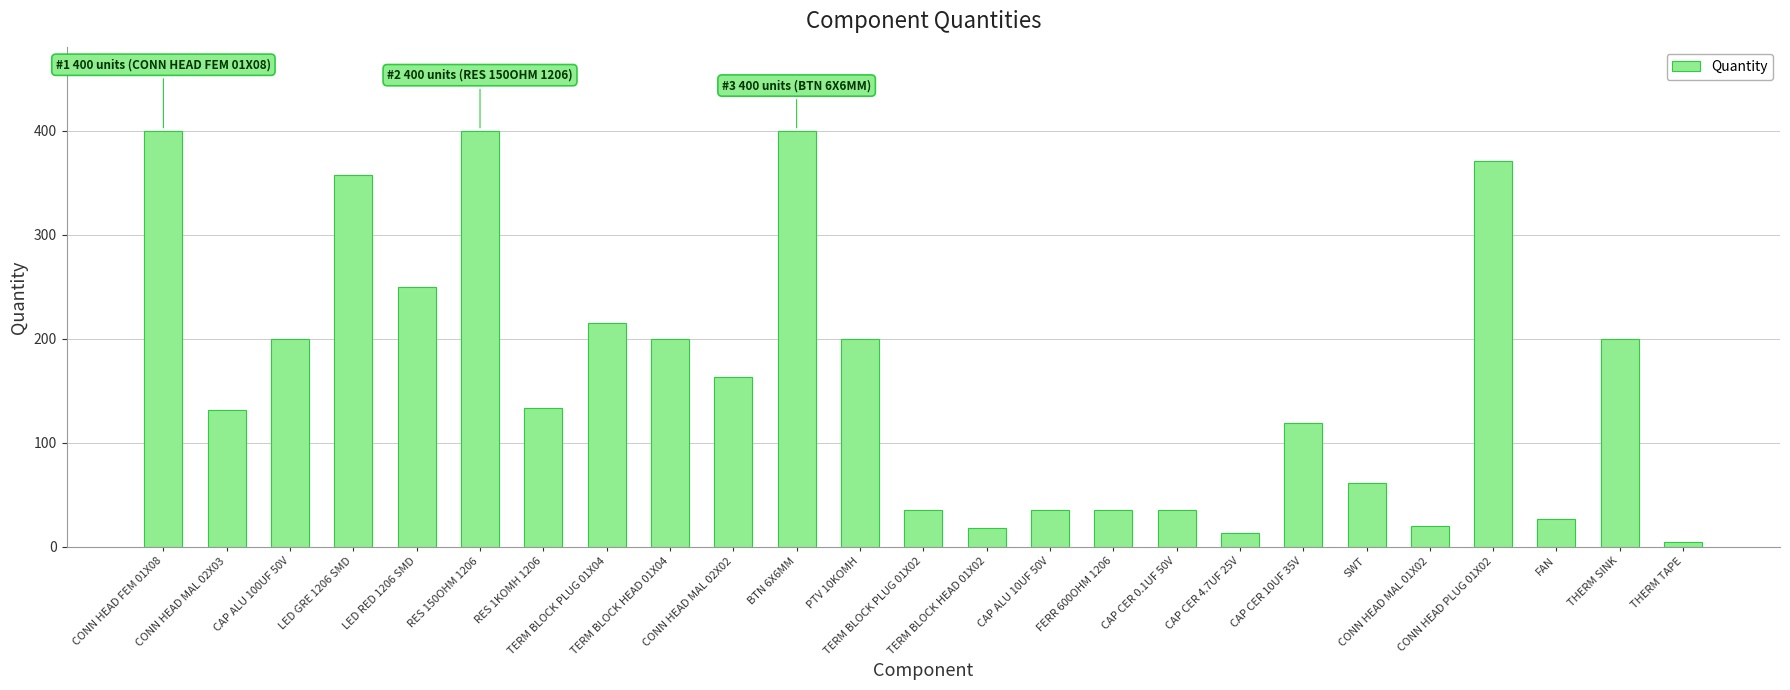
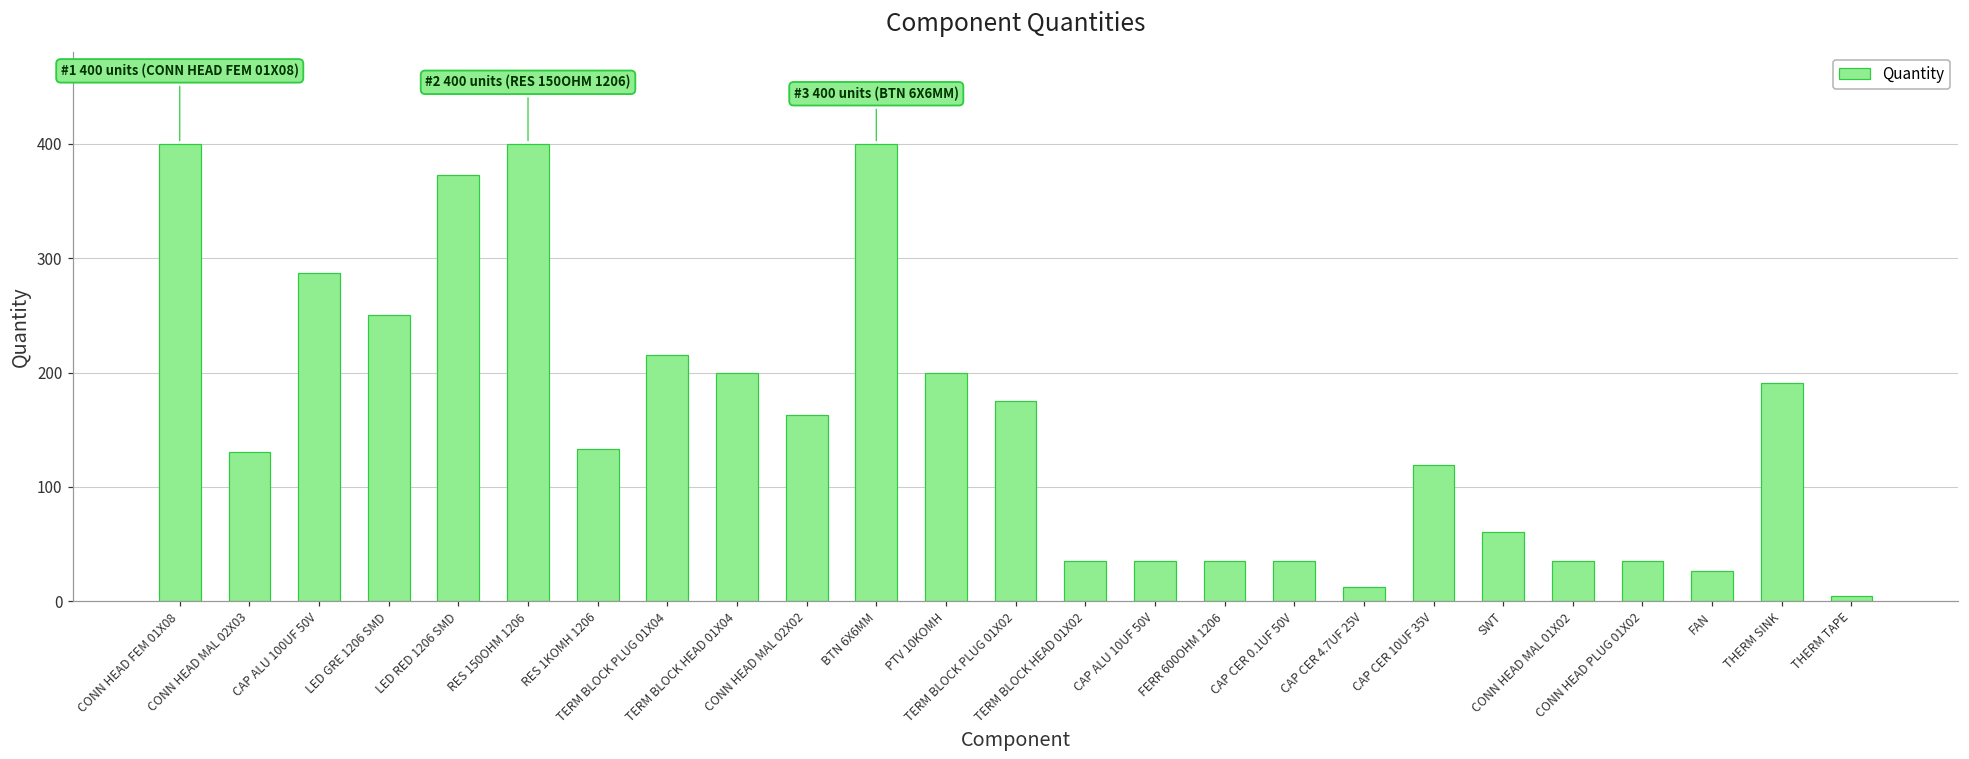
  {
    "CONN HEAD MAL 02X03": 131,
-   "CAP ALU 100UF 50V": 200,
-   "LED GRE 1206 SMD": 357,
-   "LED RED 1206 SMD": 250,
+   "CAP ALU 100UF 50V": 287,
+   "LED GRE 1206 SMD": 250,
+   "LED RED 1206 SMD": 373,
    "RES 1KOMH 1206": 133,
    "TERM BLOCK PLUG 01X04": 215,
    "TERM BLOCK HEAD 01X04": 200,
    "CONN HEAD MAL 02X02": 163,
    "PTV 10KOMH": 200,
-   "TERM BLOCK PLUG 01X02": 35,
-   "TERM BLOCK HEAD 01X02": 18,
+   "TERM BLOCK PLUG 01X02": 175,
+   "TERM BLOCK HEAD 01X02": 35,
    "CAP ALU 10UF 50V": 35,
    "FERR 600OHM 1206": 35,
    "CAP CER 0.1UF 50V": 35,
    "CAP CER 4.7UF 25V": 13,
    "CAP CER 10UF 35V": 119,
    "SWT": 61,
-   "CONN HEAD MAL 01X02": 20,
-   "CONN HEAD PLUG 01X02": 371,
+   "CONN HEAD MAL 01X02": 35,
+   "CONN HEAD PLUG 01X02": 35,
    "FAN": 27,
-   "THERM SINK": 200,
+   "THERM SINK": 191,
    "THERM TAPE": 5
  }
